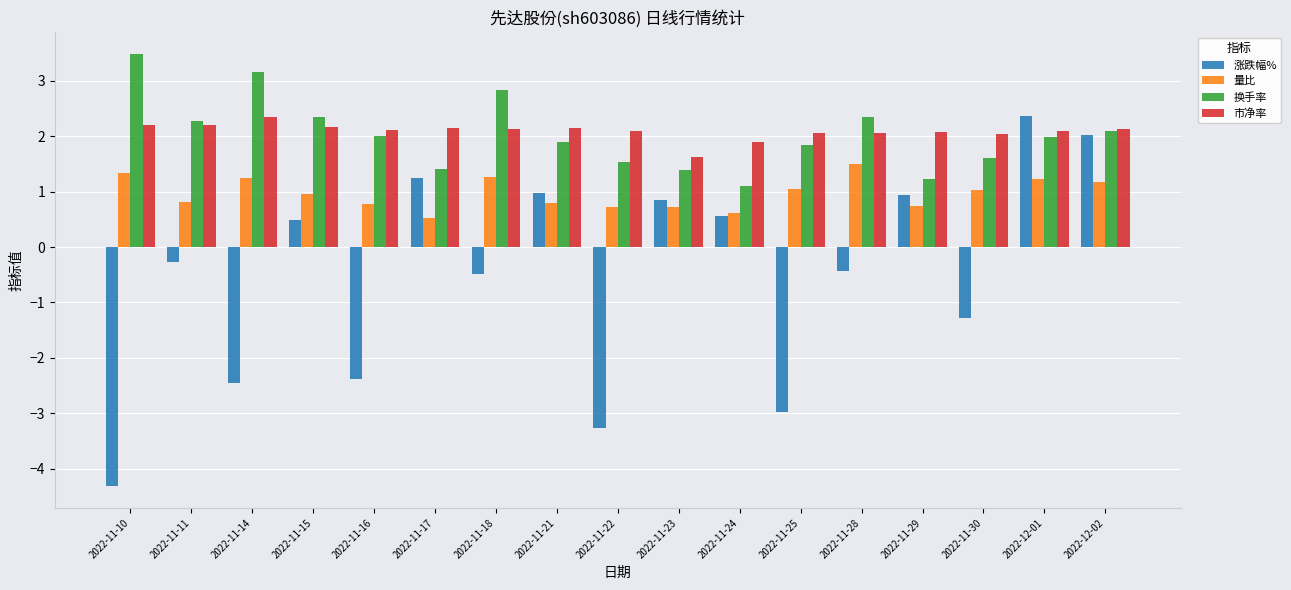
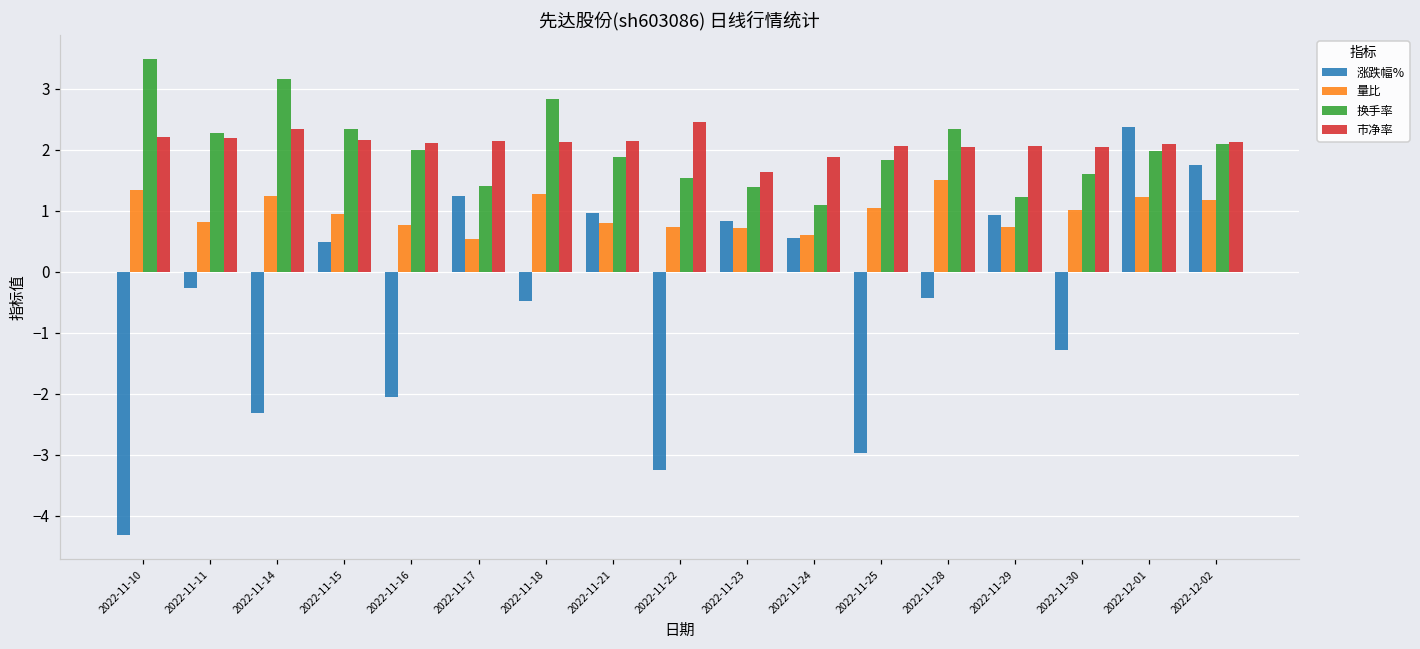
  {
    "涨跌幅%": {
      "2022-11-10": -4.3,
      "2022-11-11": -0.3,
-     "2022-11-14": -2.5,
+     "2022-11-14": -2.3,
      "2022-11-15": 0.5,
-     "2022-11-16": -2.4,
+     "2022-11-16": -2.1,
      "2022-11-17": 1.3,
      "2022-11-18": -0.5,
      "2022-11-21": 1.0,
      "2022-11-22": -3.3,
      "2022-11-23": 0.8,
      "2022-11-24": 0.6,
      "2022-11-25": -3.0,
      "2022-11-28": -0.4,
      "2022-11-29": 0.9,
      "2022-11-30": -1.3,
      "2022-12-01": 2.4,
-     "2022-12-02": 2.0
+     "2022-12-02": 1.8
    },
    "量比": {
      "2022-11-10": 1.3,
      "2022-11-11": 0.8,
      "2022-11-14": 1.2,
      "2022-11-15": 1.0,
      "2022-11-16": 0.8,
      "2022-11-17": 0.5,
      "2022-11-18": 1.3,
      "2022-11-21": 0.8,
      "2022-11-22": 0.7,
      "2022-11-23": 0.7,
      "2022-11-24": 0.6,
      "2022-11-25": 1.1,
      "2022-11-28": 1.5,
      "2022-11-29": 0.7,
      "2022-11-30": 1.0,
      "2022-12-01": 1.2,
      "2022-12-02": 1.2
    },
    "换手率": {
      "2022-11-10": 3.5,
      "2022-11-11": 2.3,
      "2022-11-14": 3.2,
      "2022-11-15": 2.3,
      "2022-11-16": 2.0,
      "2022-11-17": 1.4,
      "2022-11-18": 2.8,
      "2022-11-21": 1.9,
      "2022-11-22": 1.5,
      "2022-11-23": 1.4,
      "2022-11-24": 1.1,
      "2022-11-25": 1.8,
      "2022-11-28": 2.3,
      "2022-11-29": 1.2,
      "2022-11-30": 1.6,
      "2022-12-01": 2.0,
      "2022-12-02": 2.1
    },
    "市净率": {
      "2022-11-10": 2.2,
      "2022-11-11": 2.2,
      "2022-11-14": 2.3,
      "2022-11-15": 2.2,
      "2022-11-16": 2.1,
      "2022-11-17": 2.1,
      "2022-11-18": 2.1,
      "2022-11-21": 2.2,
-     "2022-11-22": 2.1,
+     "2022-11-22": 2.5,
      "2022-11-23": 1.6,
      "2022-11-24": 1.9,
      "2022-11-25": 2.1,
      "2022-11-28": 2.1,
      "2022-11-29": 2.1,
      "2022-11-30": 2.0,
      "2022-12-01": 2.1,
      "2022-12-02": 2.1
    }
  }
